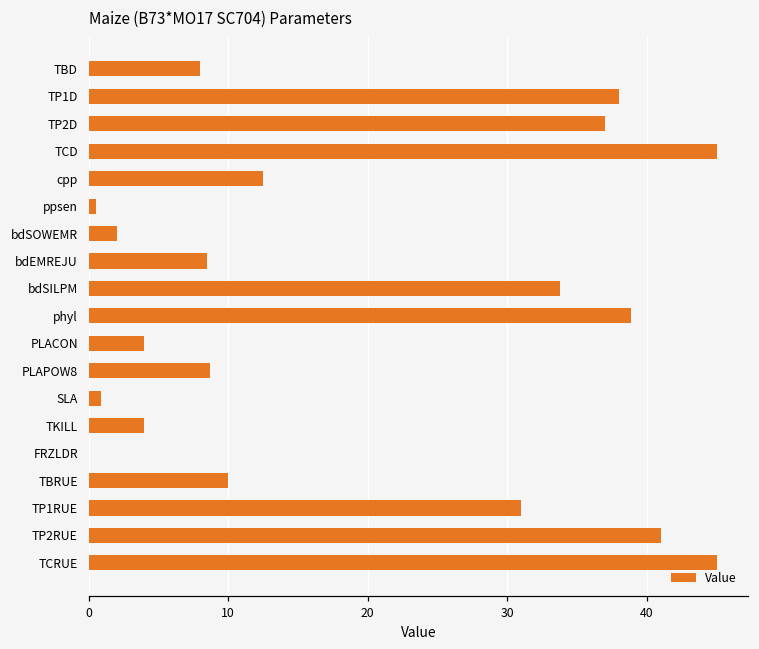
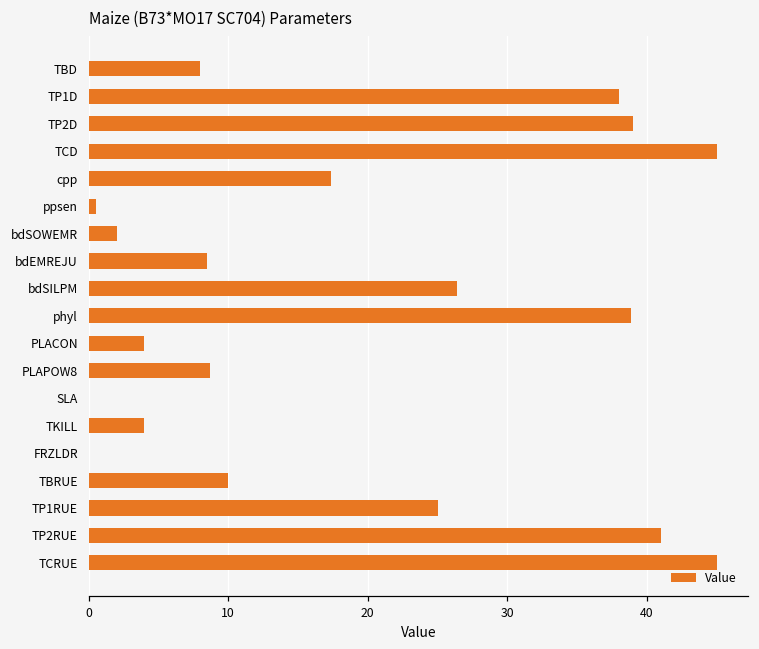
  {
    "TBD": 8.0,
    "TP1D": 38.0,
-   "TP2D": 37,
+   "TP2D": 39,
    "TCD": 45.0,
-   "cpp": 12.5,
+   "cpp": 17.4,
    "ppsen": 0.5,
    "bdSOWEMR": 2.0,
    "bdEMREJU": 8.5,
-   "bdSILPM": 33.8,
+   "bdSILPM": 26.4,
    "phyl": 38.9,
    "PLACON": 4.0,
    "PLAPOW8": 8.7,
-   "SLA": 0.9,
+   "SLA": 0.0,
    "TKILL": 4.0,
    "TBRUE": 10.0,
-   "TP1RUE": 31,
+   "TP1RUE": 25,
    "TP2RUE": 41.0,
    "TCRUE": 45.0
  }
